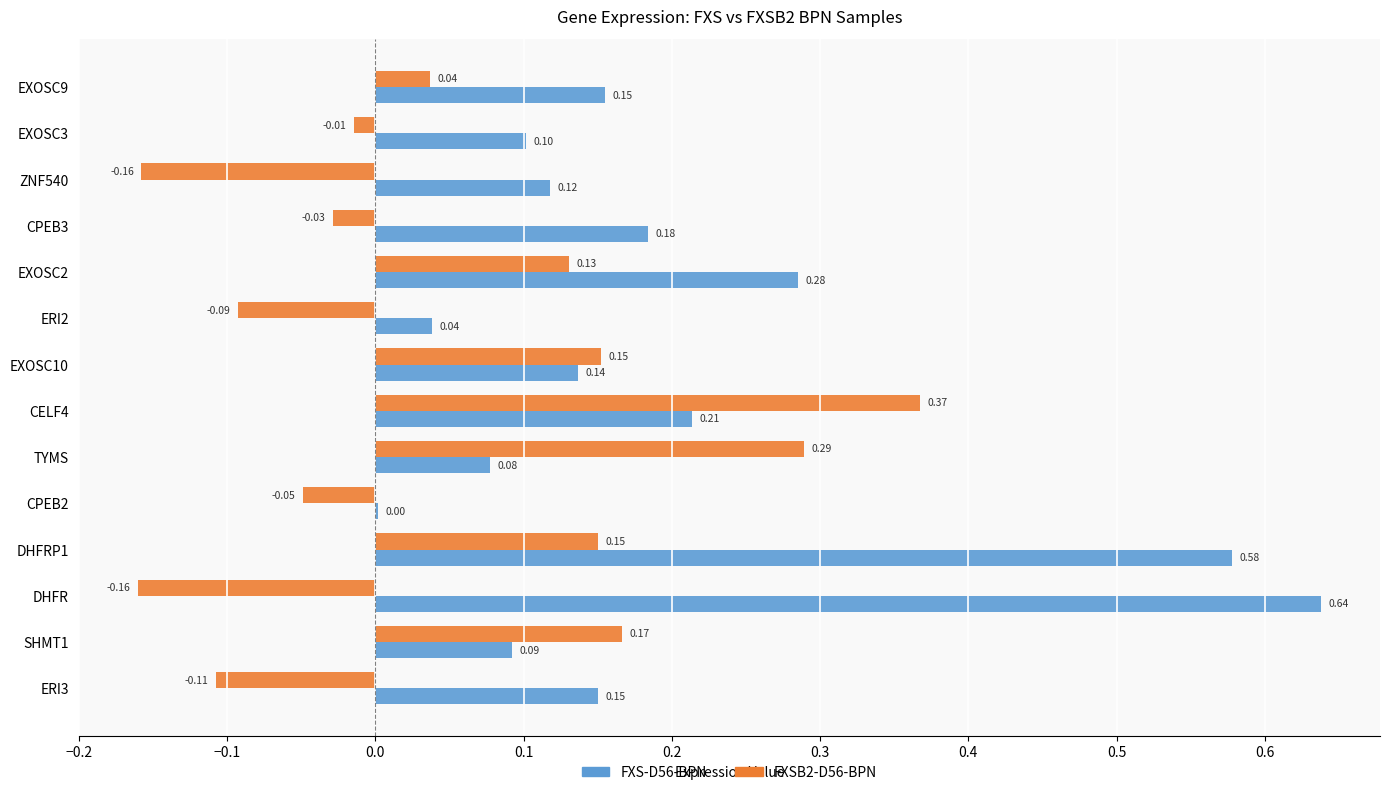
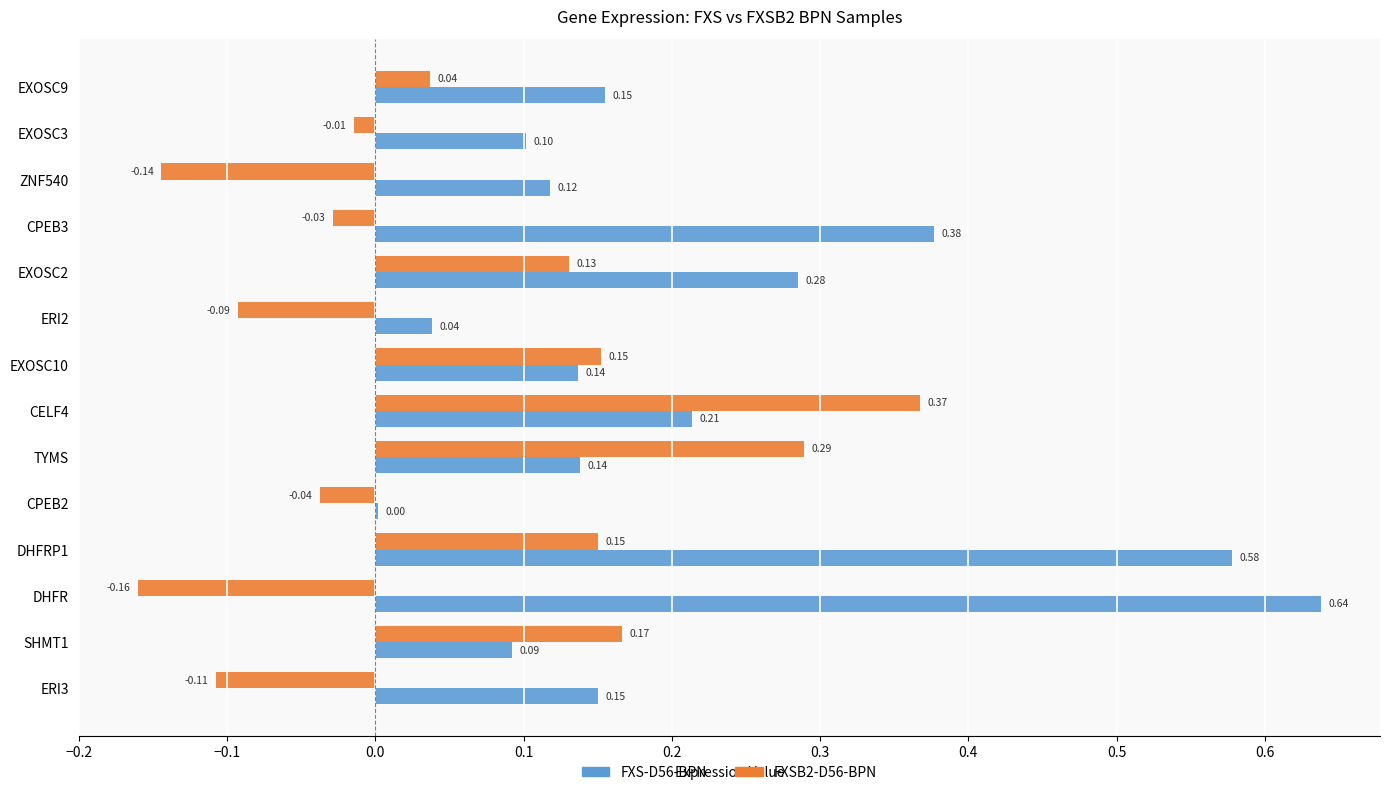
  {
    "FXS-D56-BPN": {
      "EXOSC9": 0.15,
      "EXOSC3": 0.10,
      "ZNF540": 0.12,
-     "CPEB3": 0.18,
+     "CPEB3": 0.38,
      "EXOSC2": 0.28,
      "ERI2": 0.04,
      "EXOSC10": 0.14,
      "CELF4": 0.21,
-     "TYMS": 0.08,
+     "TYMS": 0.14,
      "CPEB2": 0.00,
      "DHFRP1": 0.58,
      "DHFR": 0.64,
      "SHMT1": 0.09,
      "ERI3": 0.15
    },
    "FXSB2-D56-BPN": {
      "EXOSC9": 0.04,
      "EXOSC3": -0.01,
-     "ZNF540": -0.16,
+     "ZNF540": -0.14,
      "CPEB3": -0.03,
      "EXOSC2": 0.13,
      "ERI2": -0.09,
      "EXOSC10": 0.15,
      "CELF4": 0.37,
      "TYMS": 0.29,
-     "CPEB2": -0.05,
+     "CPEB2": -0.04,
      "DHFRP1": 0.15,
      "DHFR": -0.16,
      "SHMT1": 0.17,
      "ERI3": -0.11
    }
  }
